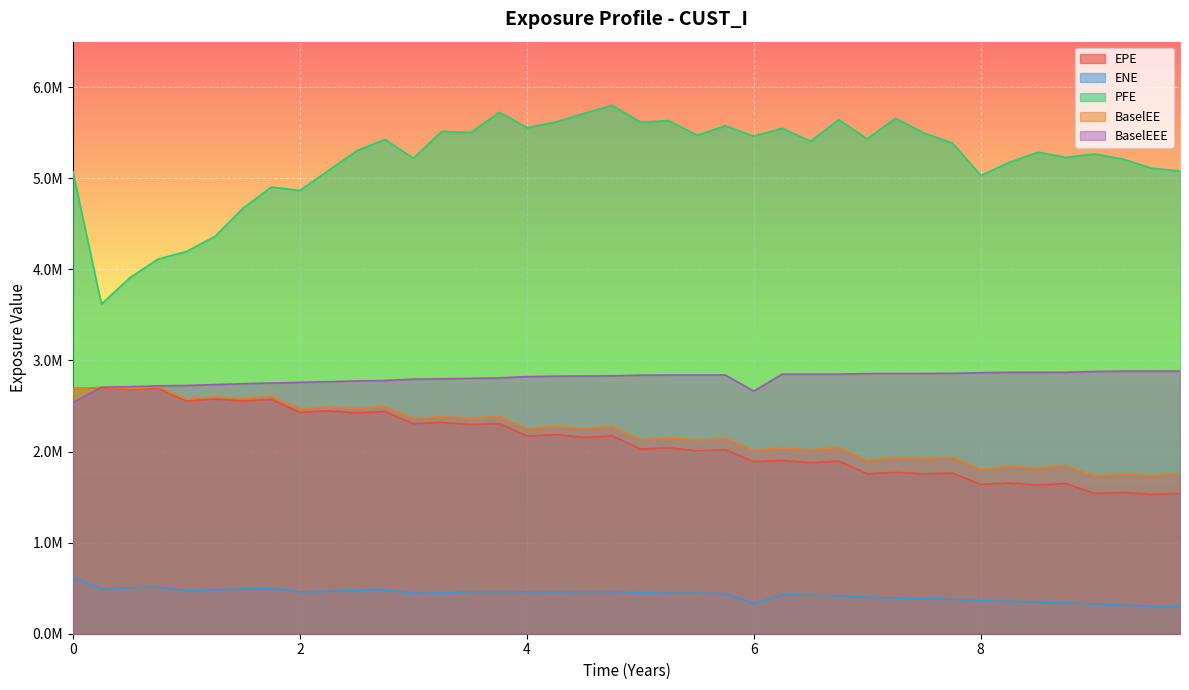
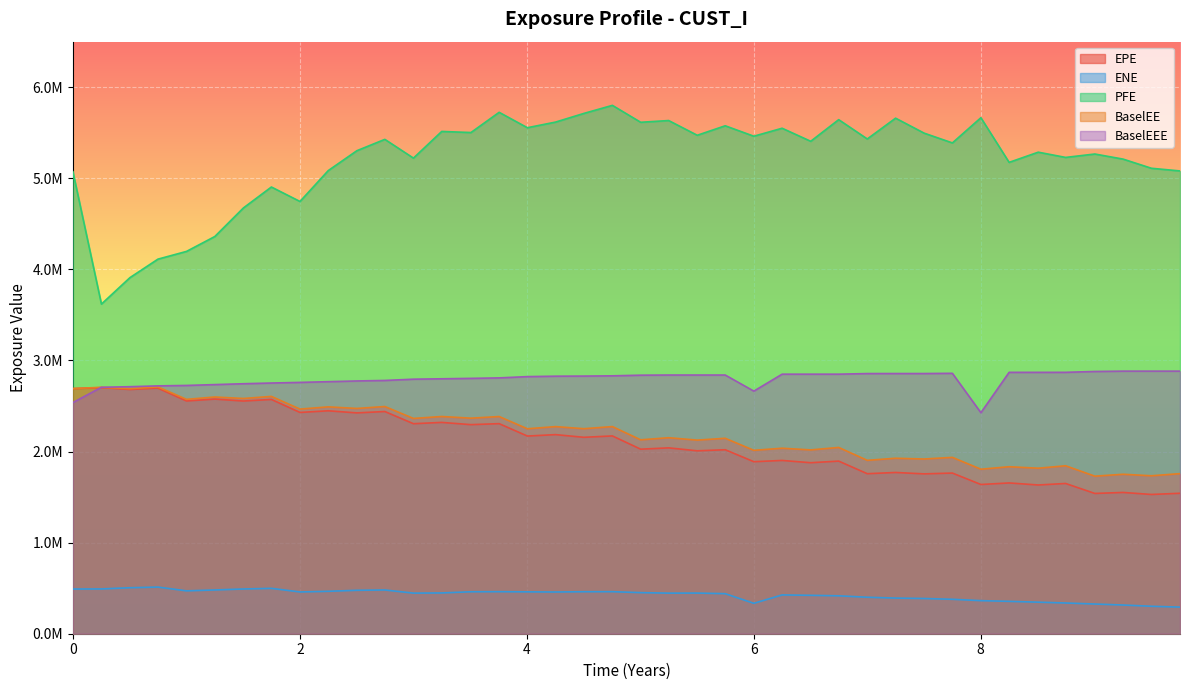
  {
    "ENE": {
-     "0": 600000,
+     "0": 500000,
      "2": 500000,
      "6": 300000,
      "8": 400000
    },
    "PFE": {
      "0": 5100000,
-     "2": 4900000,
+     "2": 4700000,
      "6": 5500000,
-     "8": 5000000
+     "8": 5700000
    },
    "BaselEEE": {
      "0": 2500000,
      "2": 2800000,
      "6": 2700000,
-     "8": 2900000
+     "8": 2400000
    }
  }
